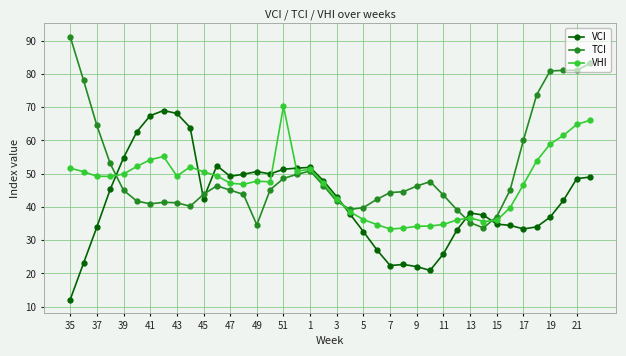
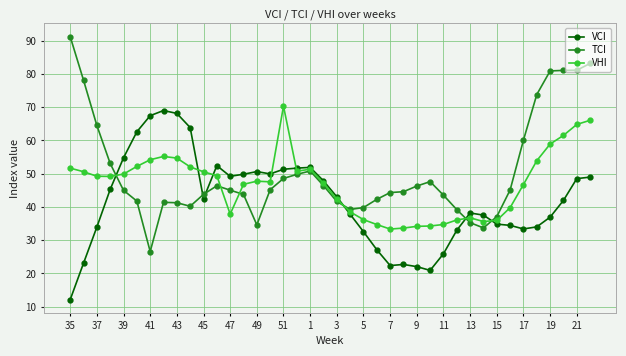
  {
    "VCI": {
      "41": 67,
      "43": 68,
      "45": 42,
      "47": 49,
      "49": 51,
      "51": 51
    },
    "TCI": {
-     "41": 41,
+     "41": 27,
      "43": 41,
      "45": 44,
      "47": 45,
      "49": 35,
      "51": 49
    },
    "VHI": {
      "41": 54,
-     "43": 49,
+     "43": 55,
      "45": 51,
-     "47": 47,
+     "47": 38,
      "49": 48,
      "51": 70
    }
  }
